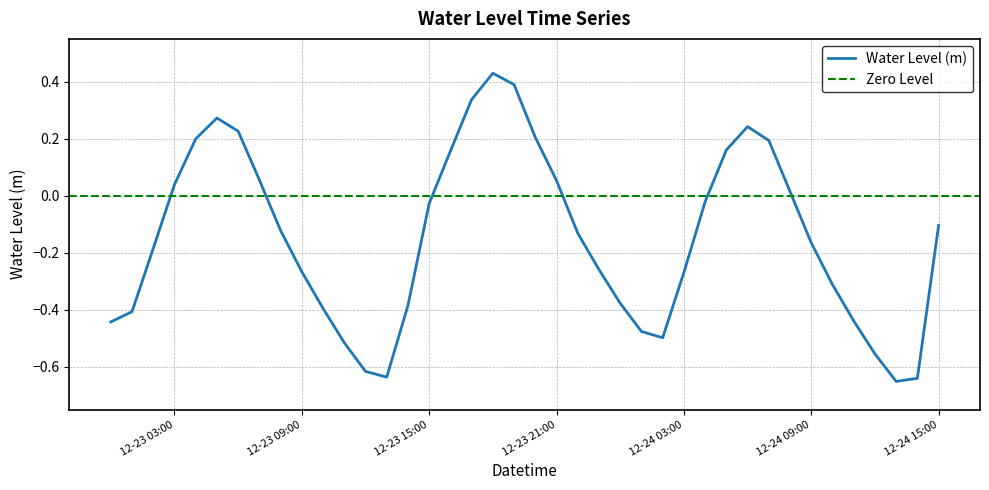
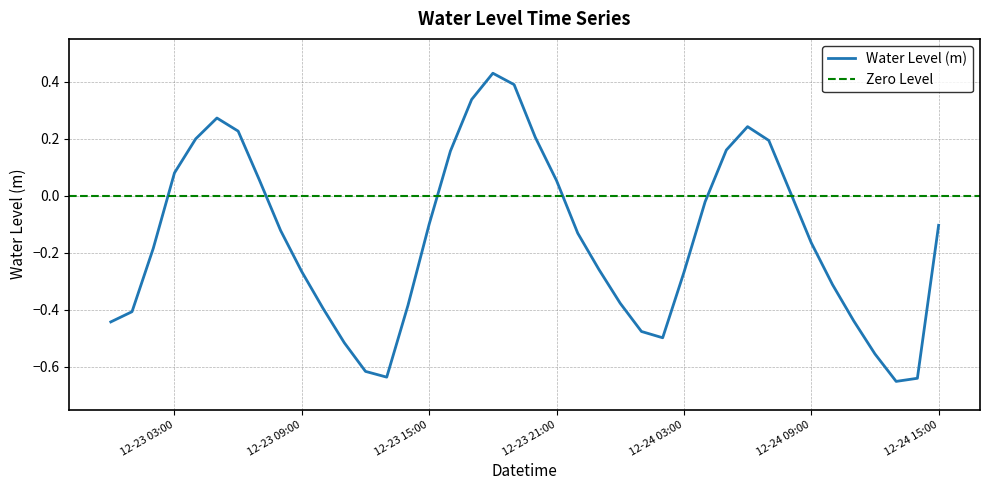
  {
-   "12-23 03:00": 0.04,
+   "12-23 03:00": 0.08,
    "12-23 09:00": -0.27,
-   "12-23 15:00": -0.03,
+   "12-23 15:00": -0.10,
    "12-23 21:00": 0.05,
    "12-24 03:00": -0.27,
    "12-24 09:00": -0.17,
    "12-24 15:00": -0.10
  }
